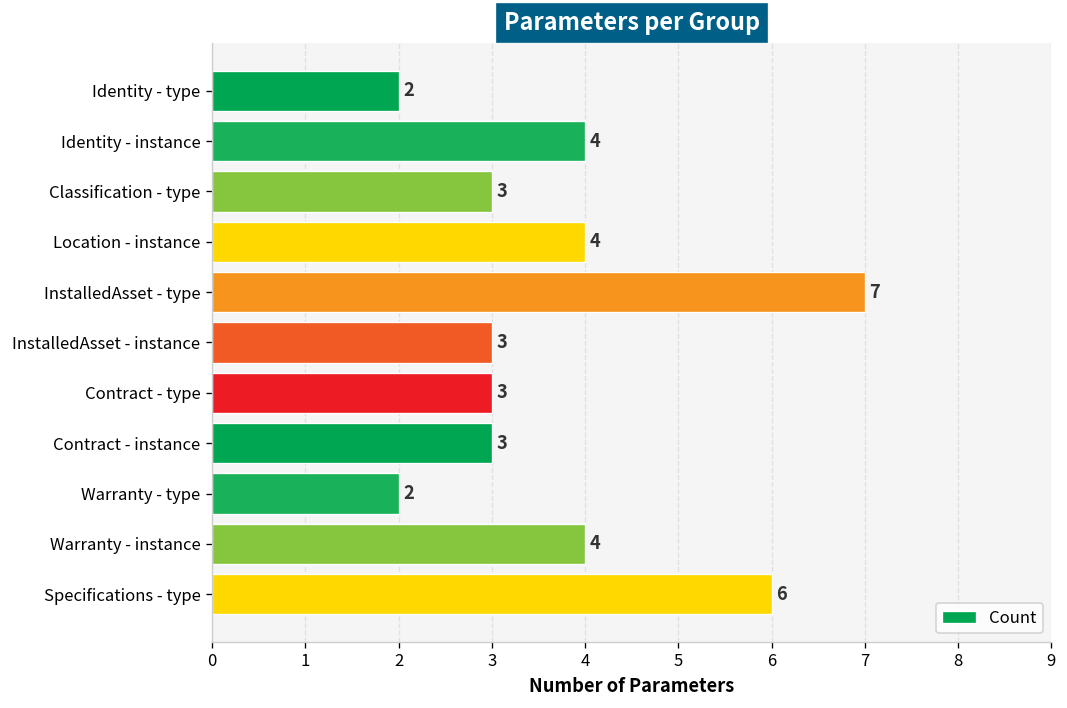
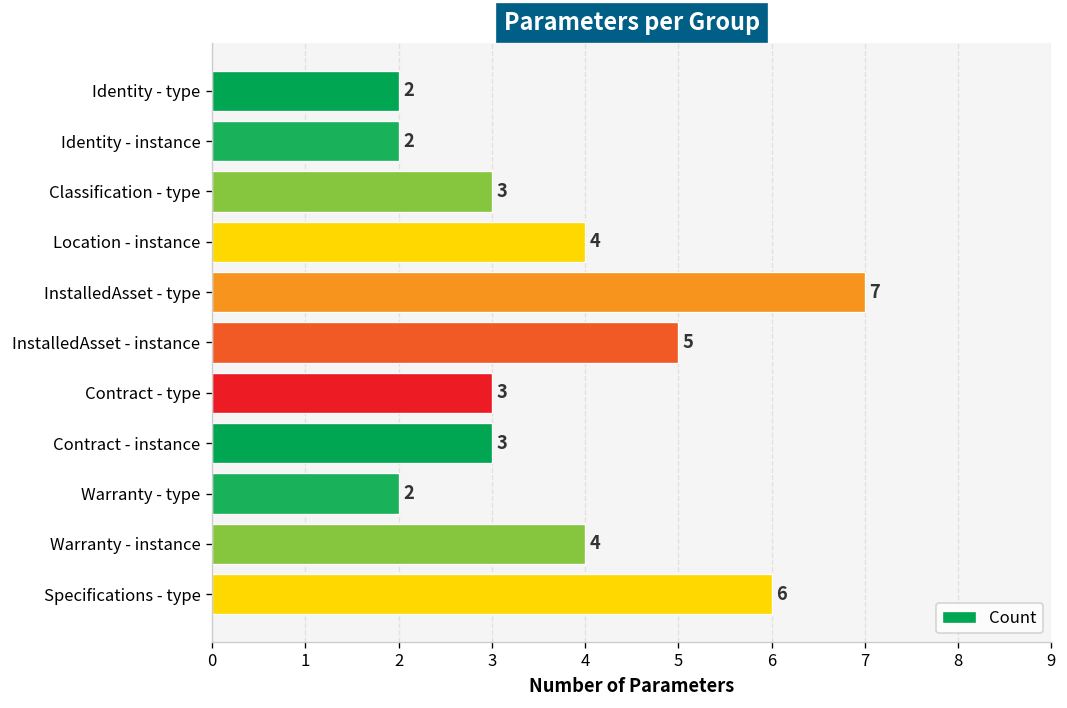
  {
    "Identity - type": 2,
-   "Identity - instance": 4,
+   "Identity - instance": 2,
    "Classification - type": 3,
    "Location - instance": 4,
    "InstalledAsset - type": 7,
-   "InstalledAsset - instance": 3,
+   "InstalledAsset - instance": 5,
    "Contract - type": 3,
    "Contract - instance": 3,
    "Warranty - type": 2,
    "Warranty - instance": 4,
    "Specifications - type": 6
  }
